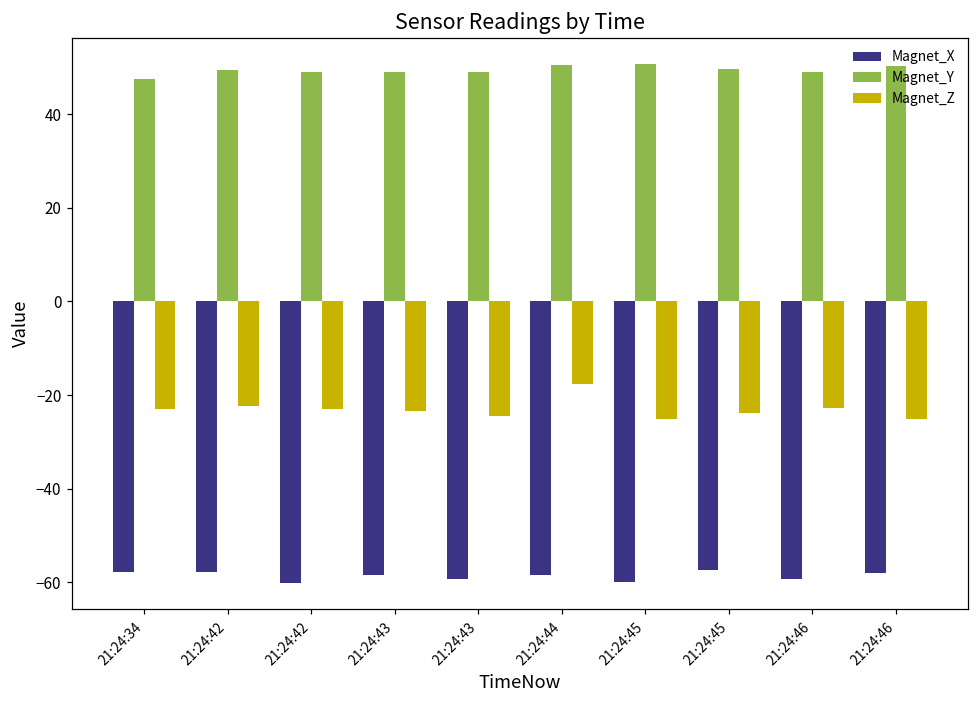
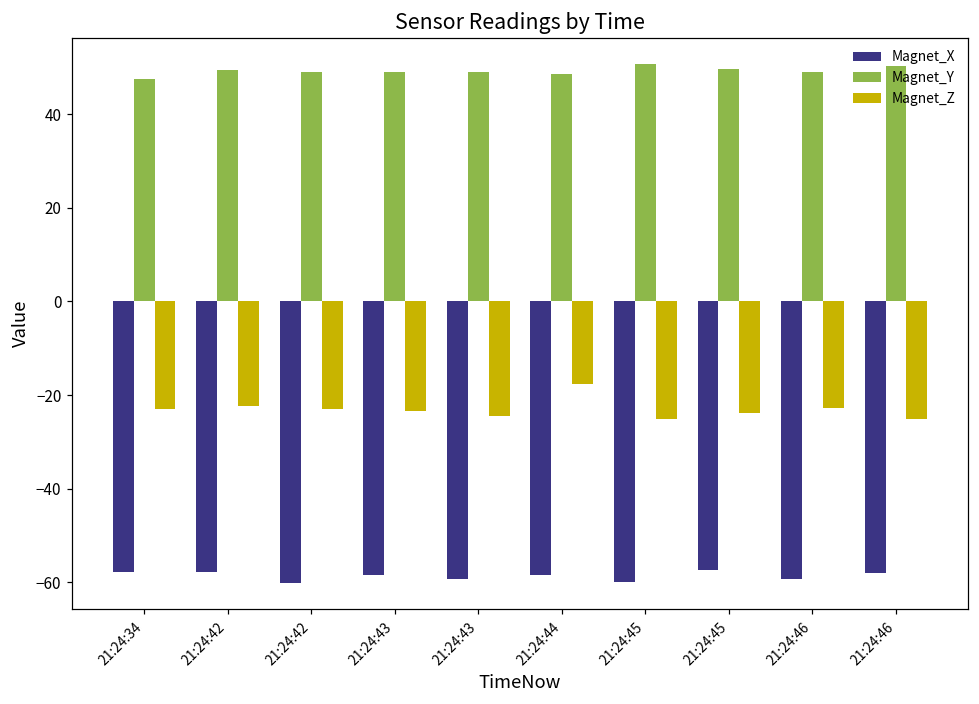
  {
    "Magnet_X": {
      "21:24:34": -58,
      "21:24:44": -59
    },
    "Magnet_Y": {
      "21:24:34": 47,
-     "21:24:44": 50
+     "21:24:44": 49
    },
    "Magnet_Z": {
      "21:24:34": -23,
      "21:24:44": -18
    }
  }
